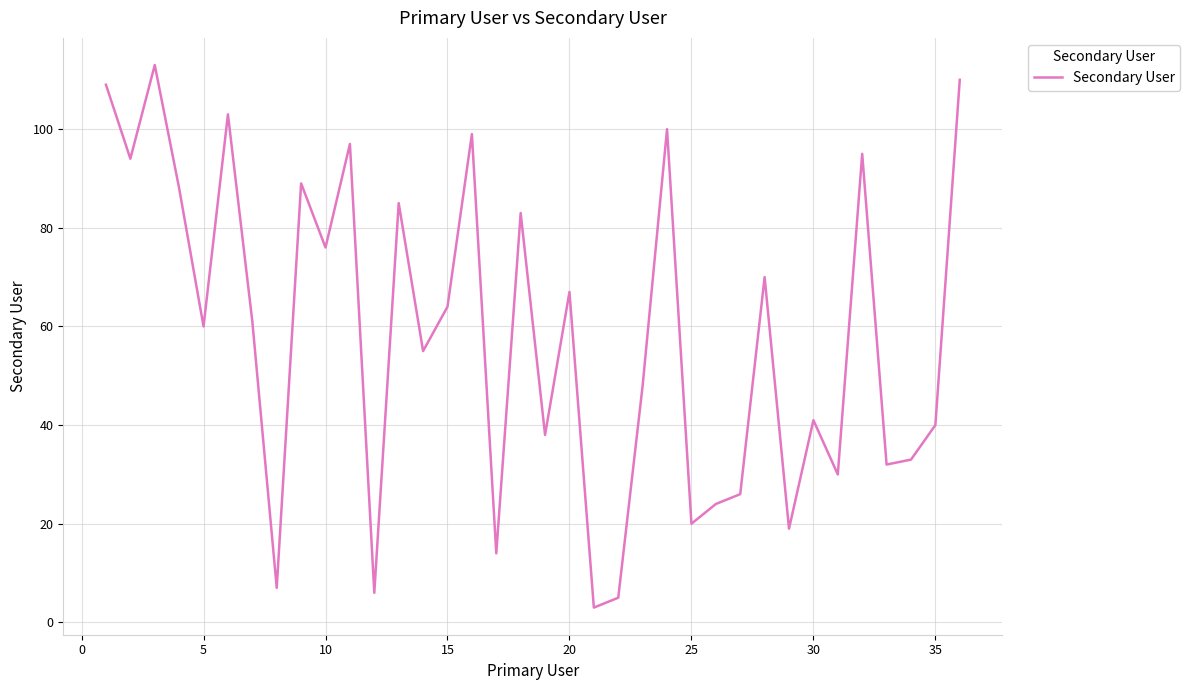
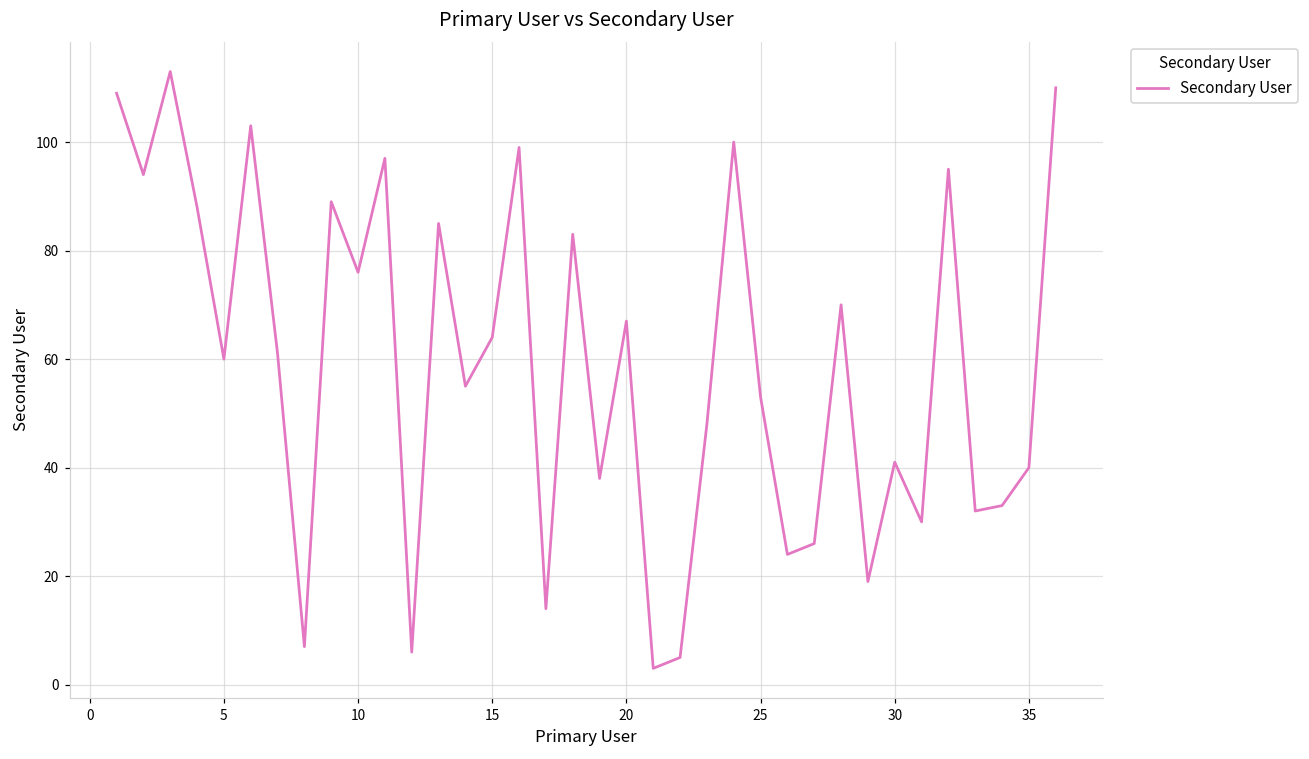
  {
    "5": 60,
    "10": 76,
    "15": 64,
    "20": 67,
-   "25": 20,
+   "25": 53,
    "30": 41,
    "35": 40
  }
